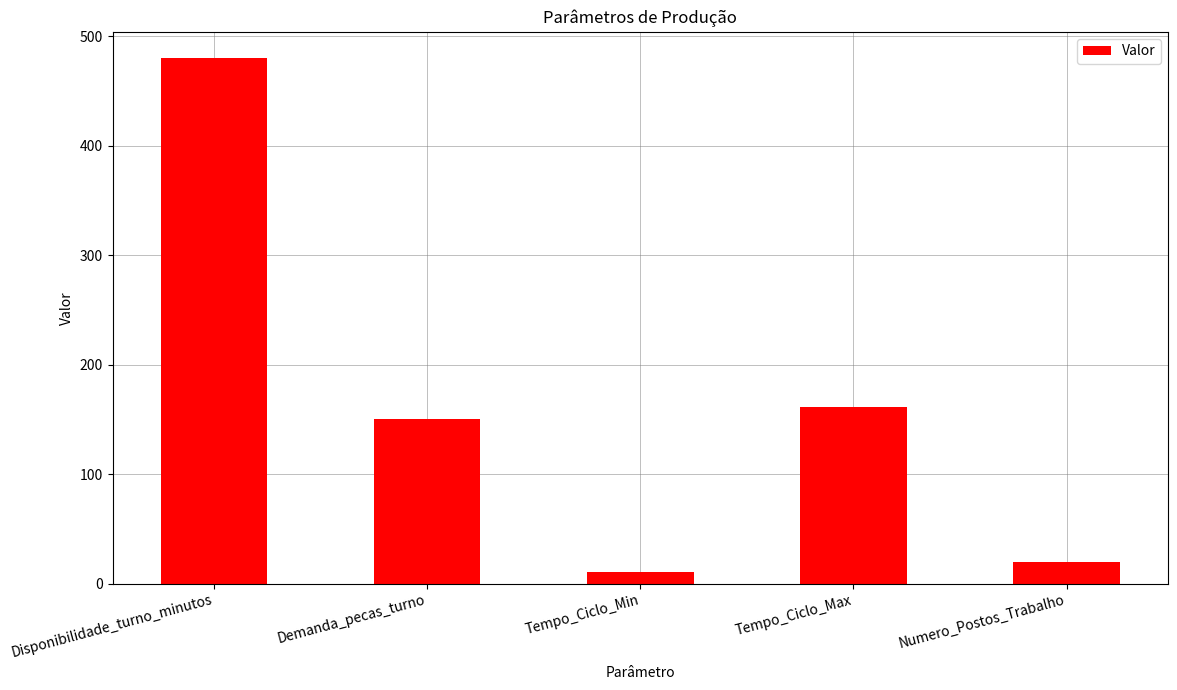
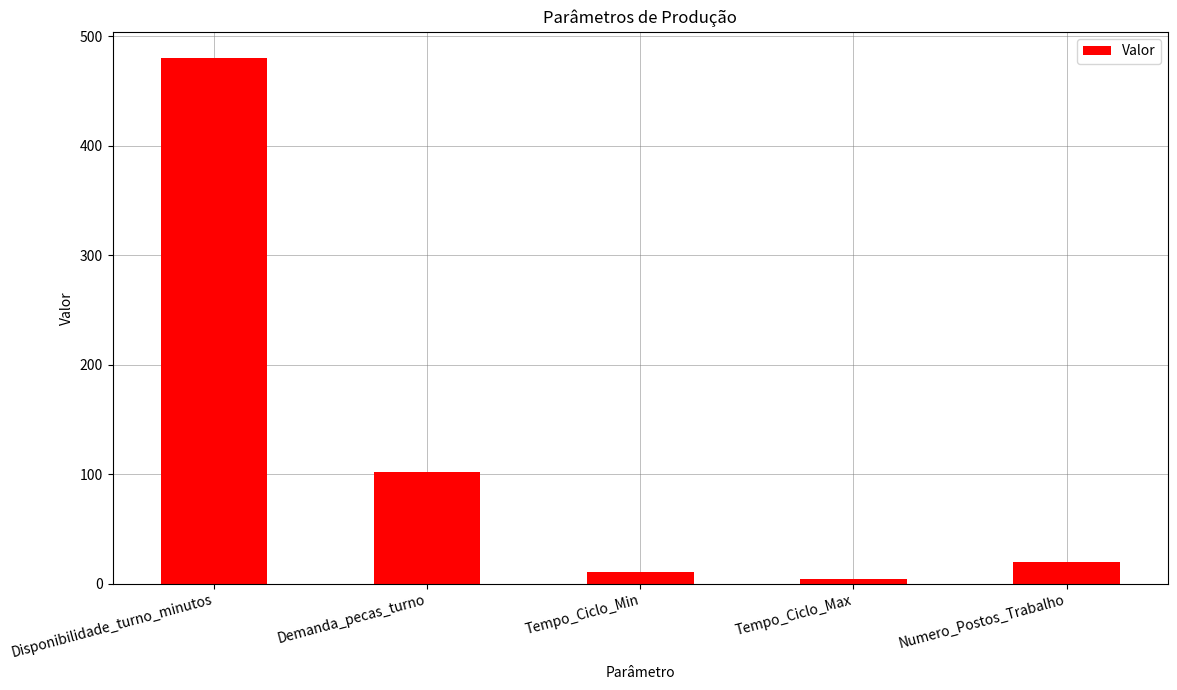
  {
    "Disponibilidade_turno_minutos": 480,
-   "Demanda_pecas_turno": 150,
+   "Demanda_pecas_turno": 102,
    "Tempo_Ciclo_Min": 11,
-   "Tempo_Ciclo_Max": 161,
+   "Tempo_Ciclo_Max": 4,
    "Numero_Postos_Trabalho": 20
  }
